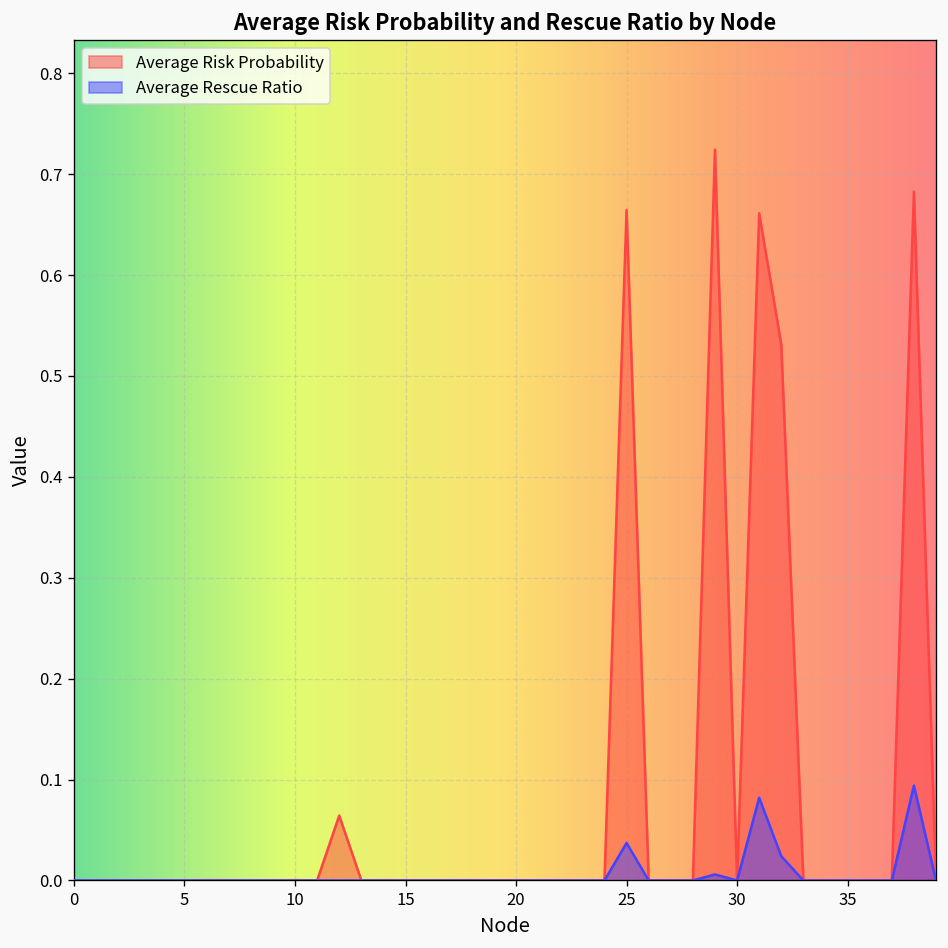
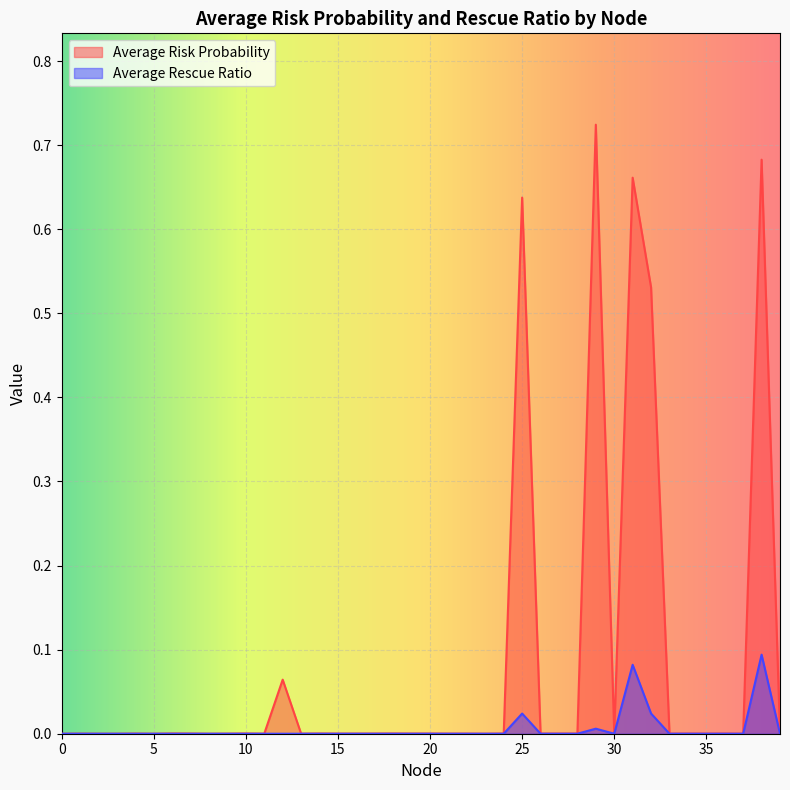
  {
    "Average Risk Probability": {
-     "25": 0.66
+     "25": 0.64
    },
    "Average Rescue Ratio": {
-     "25": 0.04
+     "25": 0.02
    }
  }
